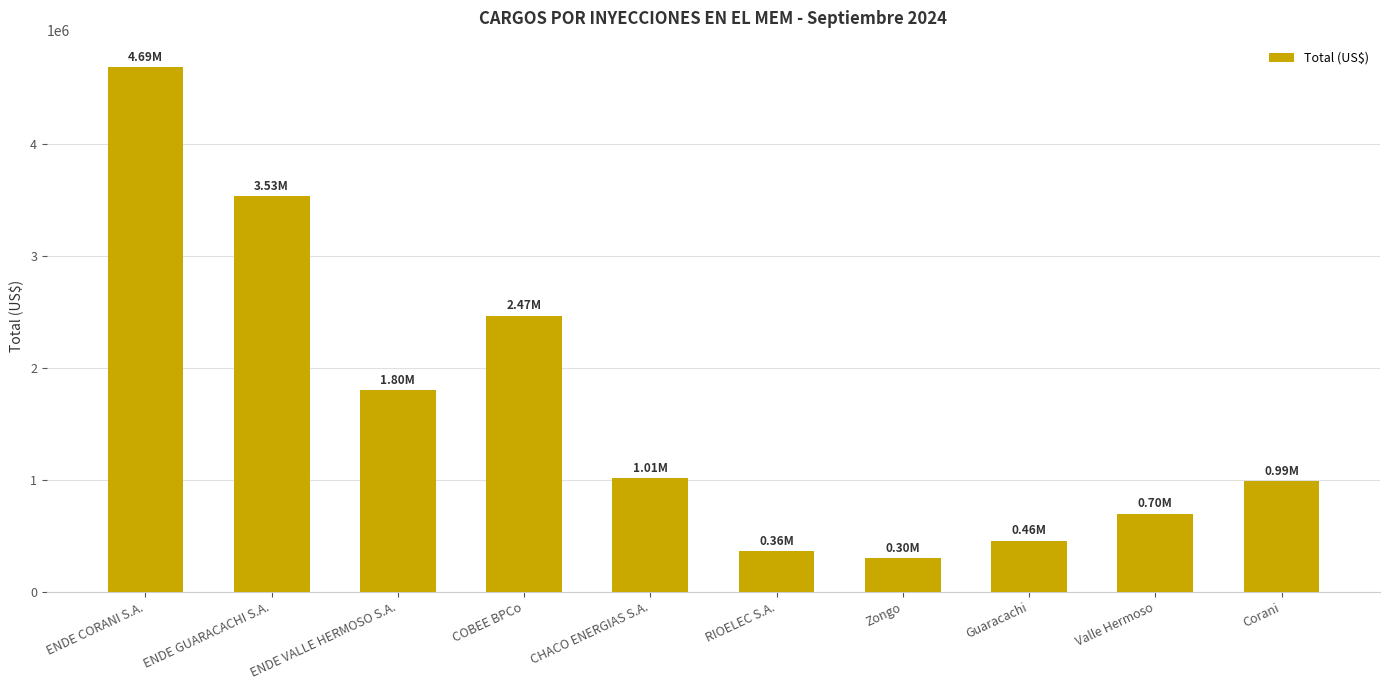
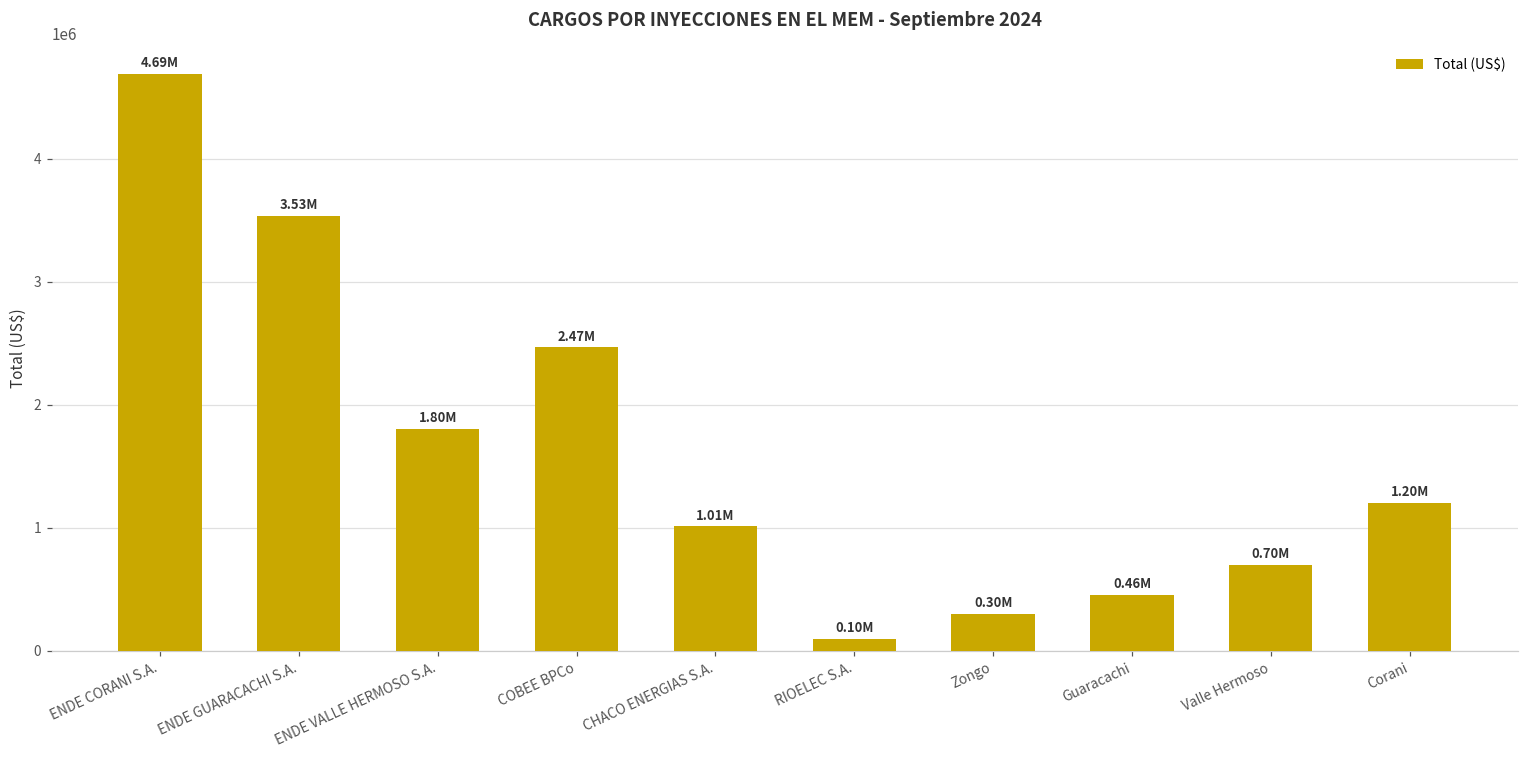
  {
    "ENDE CORANI S.A.": "4.69M",
    "ENDE GUARACACHI S.A.": "3.53M",
    "ENDE VALLE HERMOSO S.A.": "1.80M",
    "COBEE BPCo": "2.47M",
    "CHACO ENERGIAS S.A.": "1.01M",
-   "RIOELEC S.A.": "0.36M",
+   "RIOELEC S.A.": "0.10M",
    "Zongo": "0.30M",
    "Guaracachi": "0.46M",
    "Valle Hermoso": "0.70M",
-   "Corani": "0.99M"
+   "Corani": "1.20M"
  }
